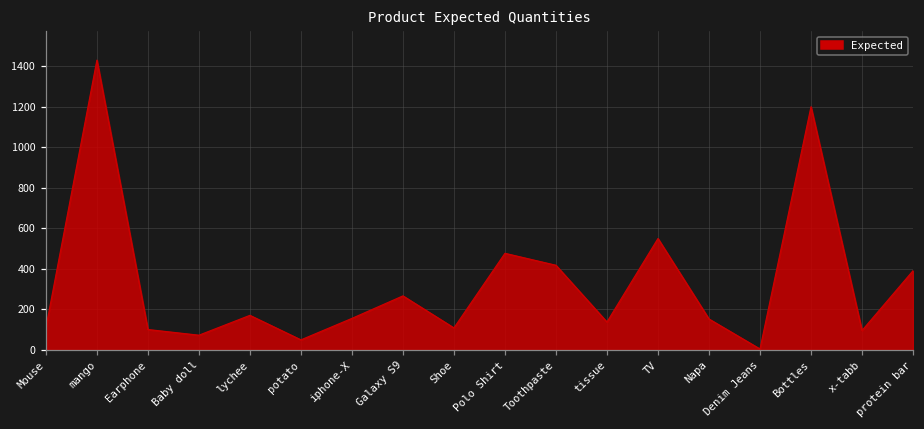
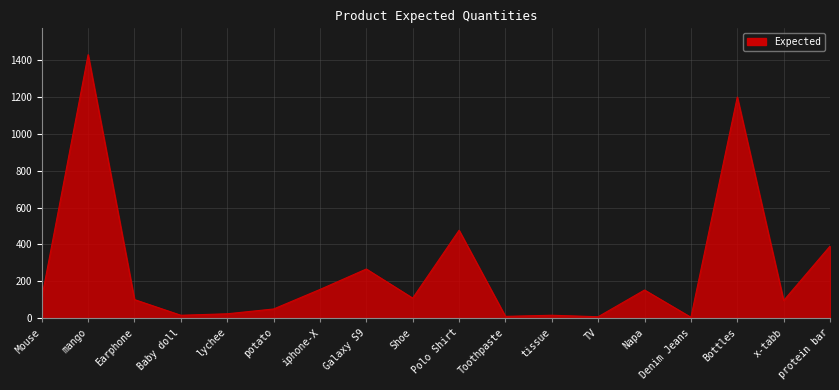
  {
    "Mouse": 110,
    "mango": 1430,
    "Earphone": 100,
-   "Baby doll": 70,
-   "lychee": 170,
+   "Baby doll": 20,
+   "lychee": 20,
    "potato": 50,
    "iphone-X": 160,
    "Galaxy S9": 270,
    "Shoe": 110,
    "Polo Shirt": 480,
-   "Toothpaste": 420,
-   "tissue": 140,
-   "TV": 550,
+   "Toothpaste": 10,
+   "tissue": 20,
+   "TV": 10,
    "Napa": 150,
    "Denim Jeans": 10,
    "Bottles": 1200,
    "x-tabb": 100,
    "protein bar": 390
  }
